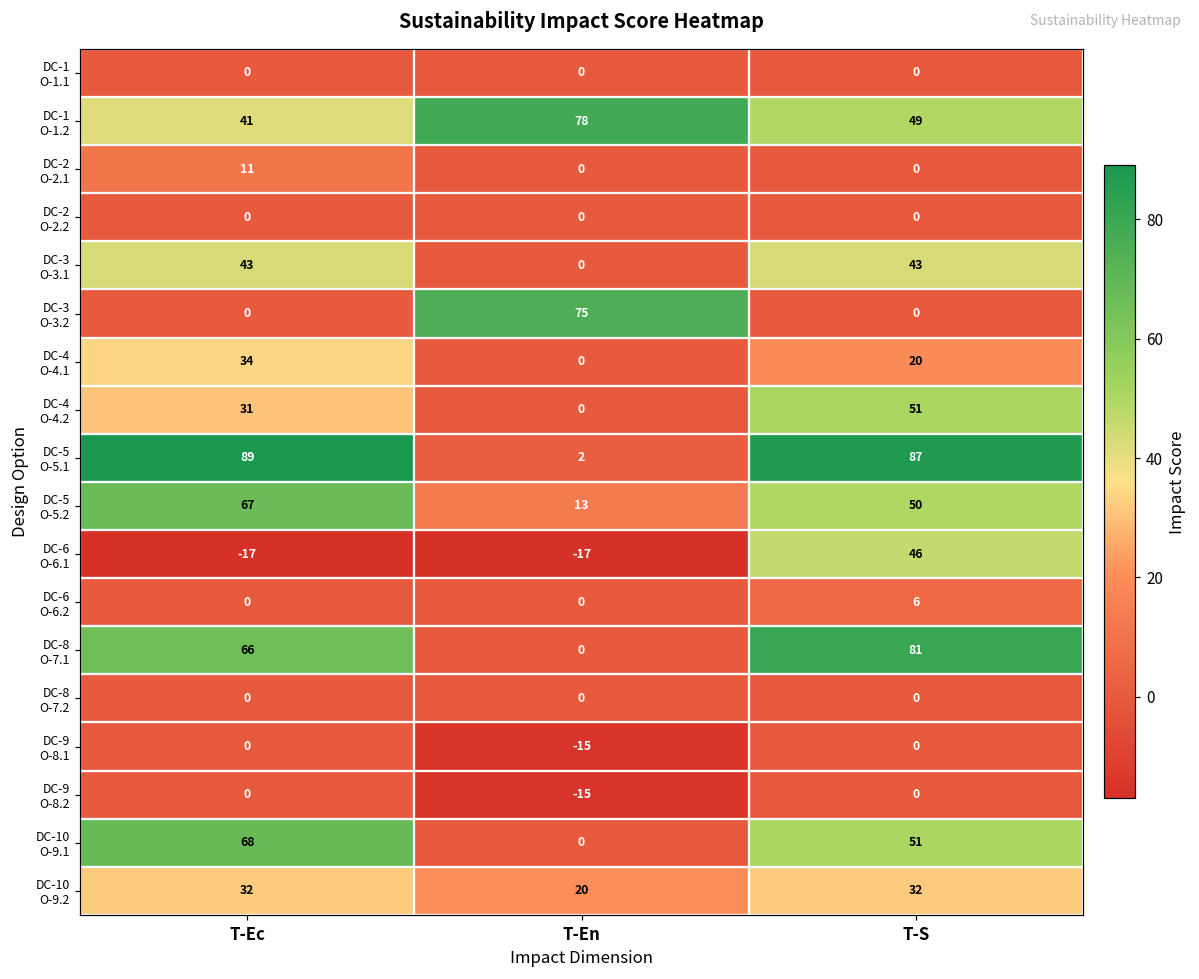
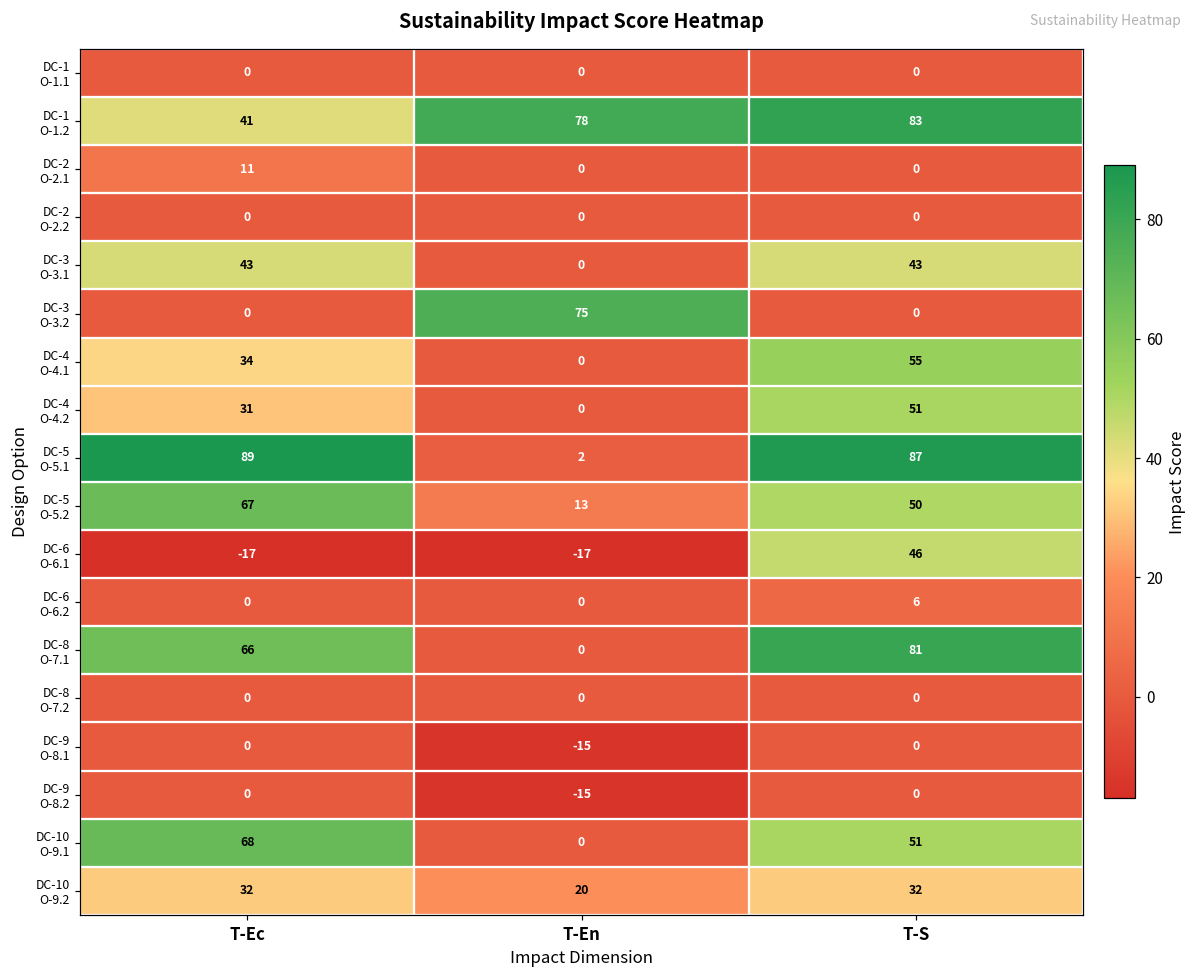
  {
    "DC-1 O-1.1": {
      "T-Ec": 0,
      "T-En": 0,
      "T-S": 0
    },
    "DC-1 O-1.2": {
      "T-Ec": 41,
      "T-En": 78,
-     "T-S": 49
+     "T-S": 83
    },
    "DC-2 O-2.1": {
      "T-Ec": 11,
      "T-En": 0,
      "T-S": 0
    },
    "DC-2 O-2.2": {
      "T-Ec": 0,
      "T-En": 0,
      "T-S": 0
    },
    "DC-3 O-3.1": {
      "T-Ec": 43,
      "T-En": 0,
      "T-S": 43
    },
    "DC-3 O-3.2": {
      "T-Ec": 0,
      "T-En": 75,
      "T-S": 0
    },
    "DC-4 O-4.1": {
      "T-Ec": 34,
      "T-En": 0,
-     "T-S": 20
+     "T-S": 55
    },
    "DC-4 O-4.2": {
      "T-Ec": 31,
      "T-En": 0,
      "T-S": 51
    },
    "DC-5 O-5.1": {
      "T-Ec": 89,
      "T-En": 2,
      "T-S": 87
    },
    "DC-5 O-5.2": {
      "T-Ec": 67,
      "T-En": 13,
      "T-S": 50
    },
    "DC-6 O-6.1": {
      "T-Ec": -17,
      "T-En": -17,
      "T-S": 46
    },
    "DC-6 O-6.2": {
      "T-Ec": 0,
      "T-En": 0,
      "T-S": 6
    },
    "DC-8 O-7.1": {
      "T-Ec": 66,
      "T-En": 0,
      "T-S": 81
    },
    "DC-8 O-7.2": {
      "T-Ec": 0,
      "T-En": 0,
      "T-S": 0
    },
    "DC-9 O-8.1": {
      "T-Ec": 0,
      "T-En": -15,
      "T-S": 0
    },
    "DC-9 O-8.2": {
      "T-Ec": 0,
      "T-En": -15,
      "T-S": 0
    },
    "DC-10 O-9.1": {
      "T-Ec": 68,
      "T-En": 0,
      "T-S": 51
    },
    "DC-10 O-9.2": {
      "T-Ec": 32,
      "T-En": 20,
      "T-S": 32
    }
  }
